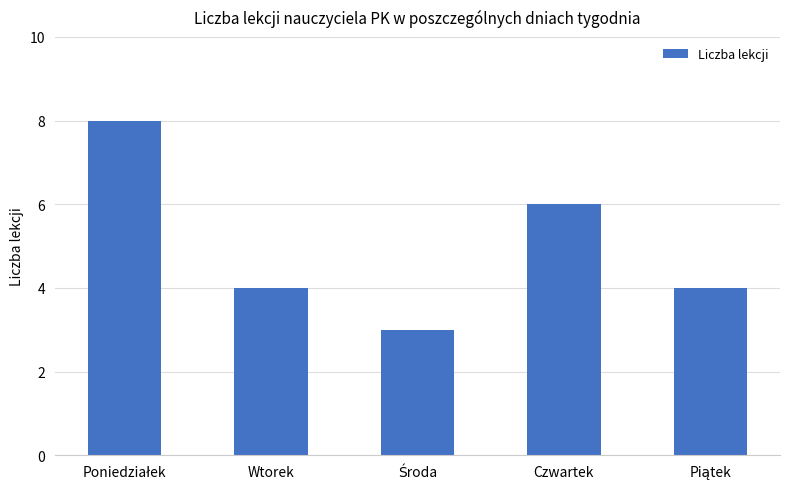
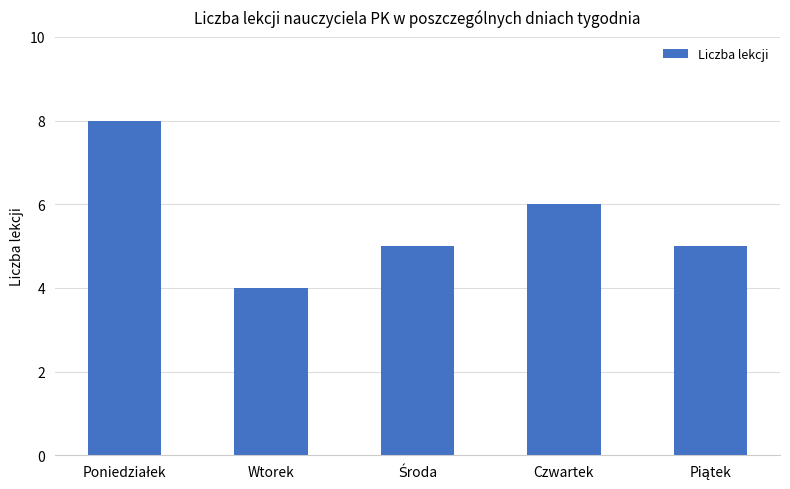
  {
    "Poniedziałek": 8,
    "Wtorek": 4,
-   "Środa": 3,
+   "Środa": 5,
    "Czwartek": 6,
-   "Piątek": 4
+   "Piątek": 5
  }
